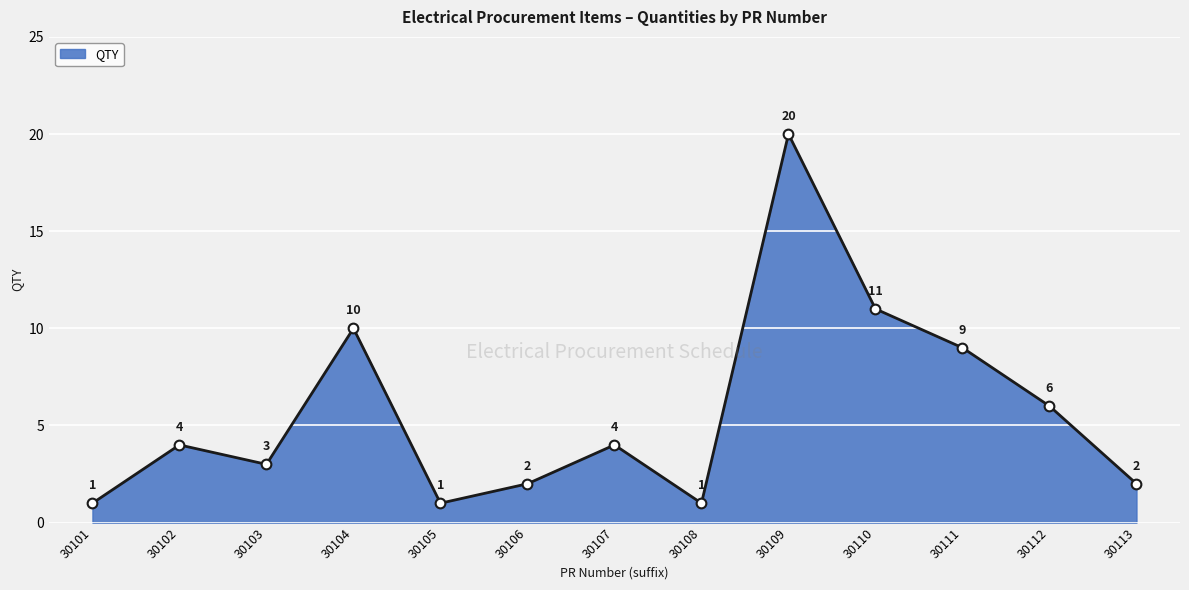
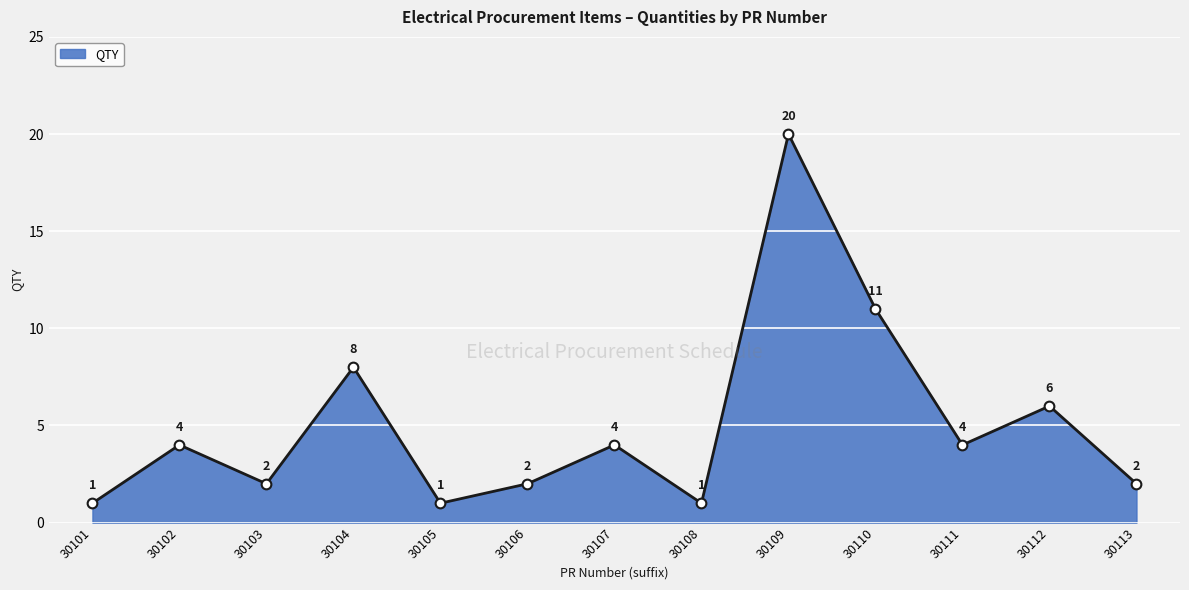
  {
    "30101": 1,
    "30102": 4,
-   "30103": 3,
-   "30104": 10,
+   "30103": 2,
+   "30104": 8,
    "30105": 1,
    "30106": 2,
    "30107": 4,
    "30108": 1,
    "30109": 20,
    "30110": 11,
-   "30111": 9,
+   "30111": 4,
    "30112": 6,
    "30113": 2
  }
